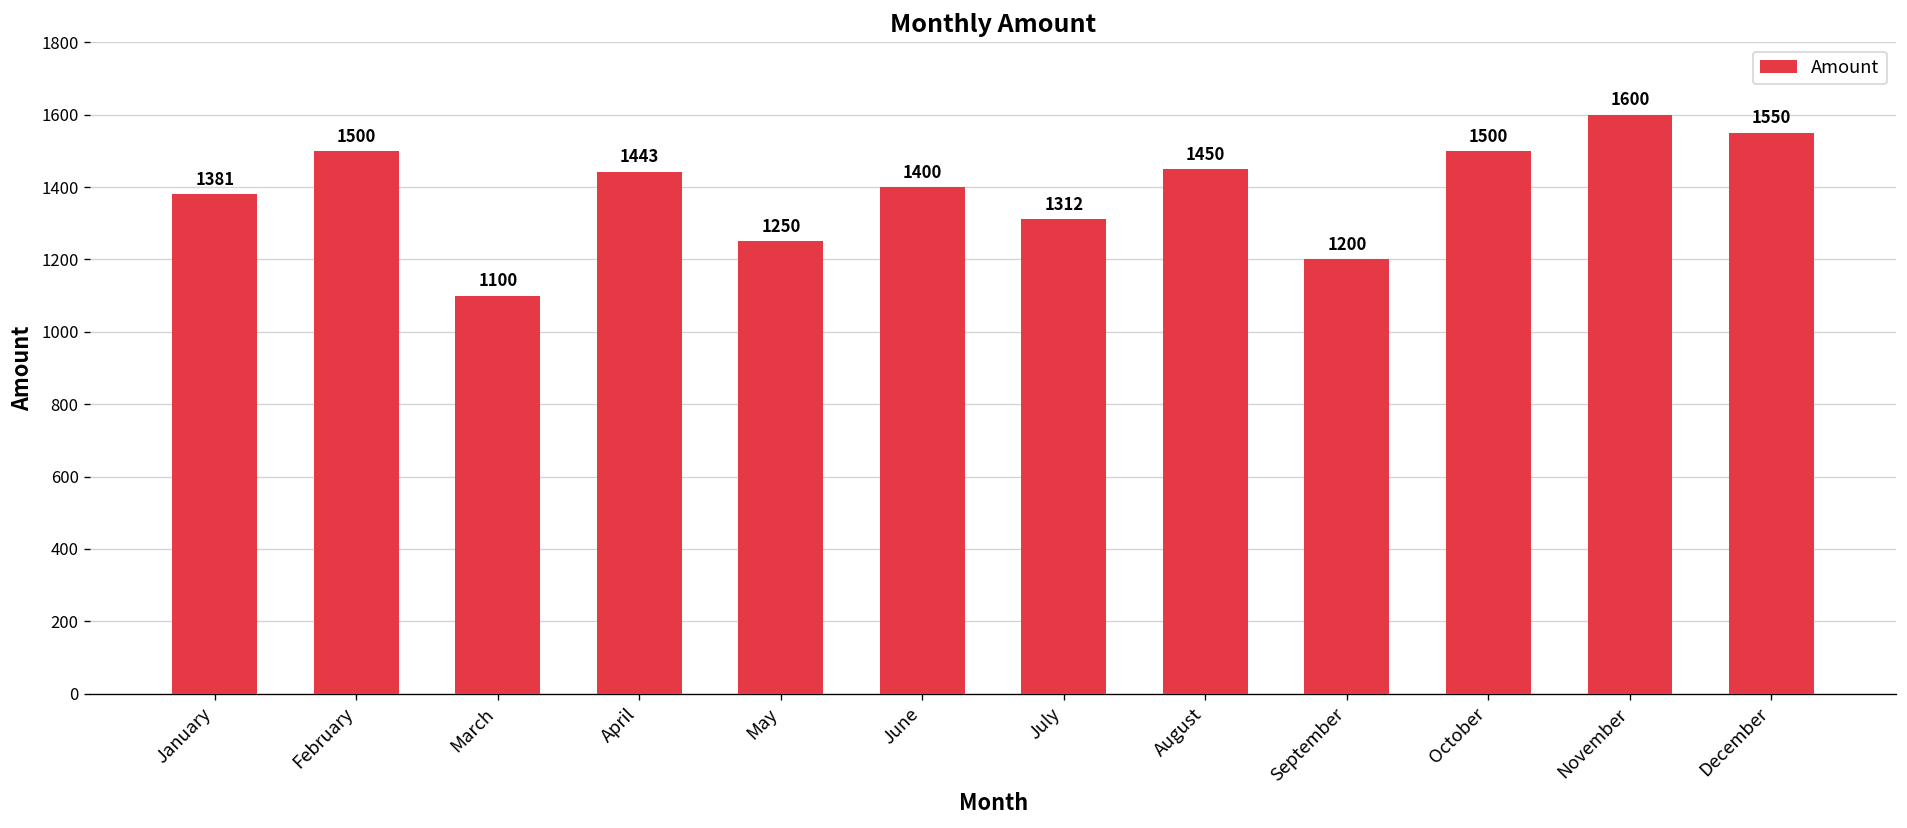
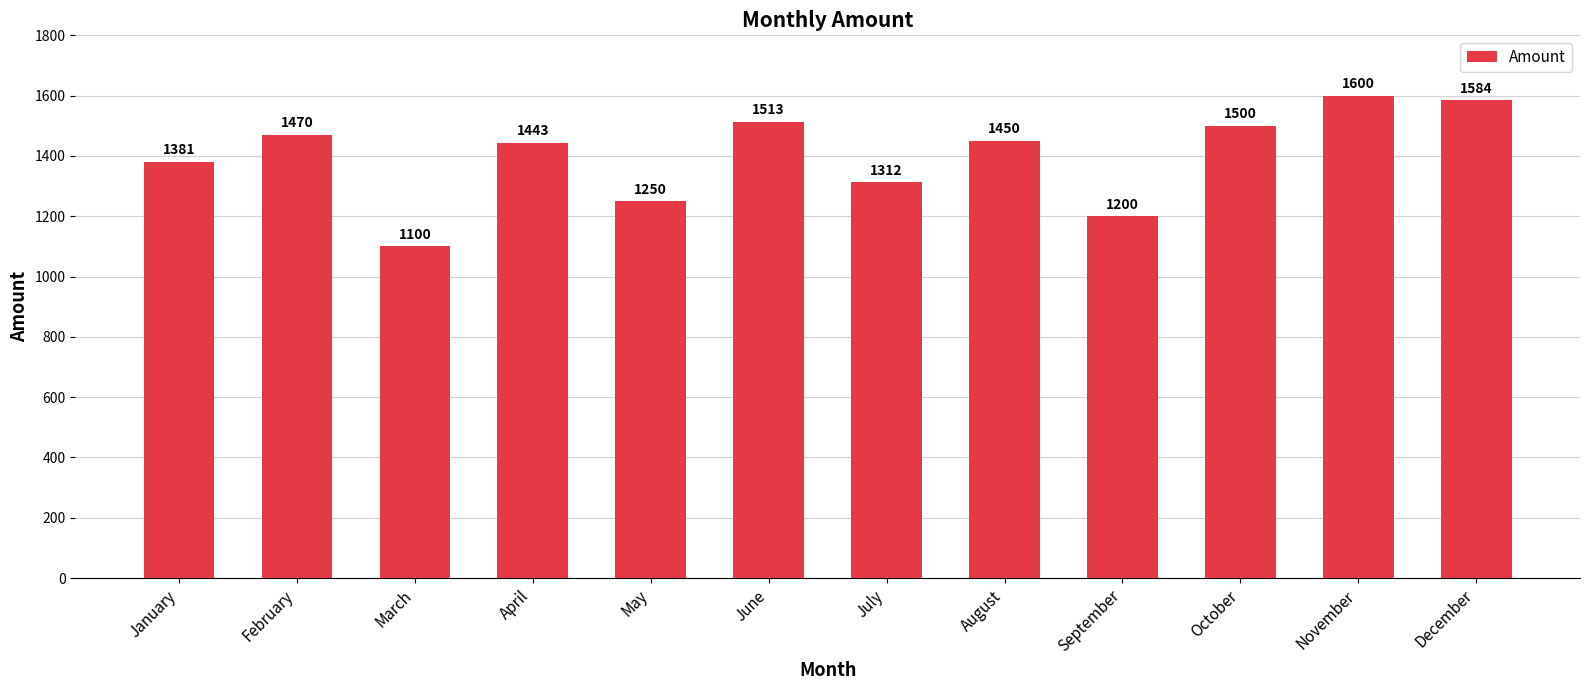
  {
    "January": 1381,
-   "February": 1500,
+   "February": 1470,
    "March": 1100,
    "April": 1443,
    "May": 1250,
-   "June": 1400,
+   "June": 1513,
    "July": 1312,
    "August": 1450,
    "September": 1200,
    "October": 1500,
    "November": 1600,
-   "December": 1550
+   "December": 1584
  }
